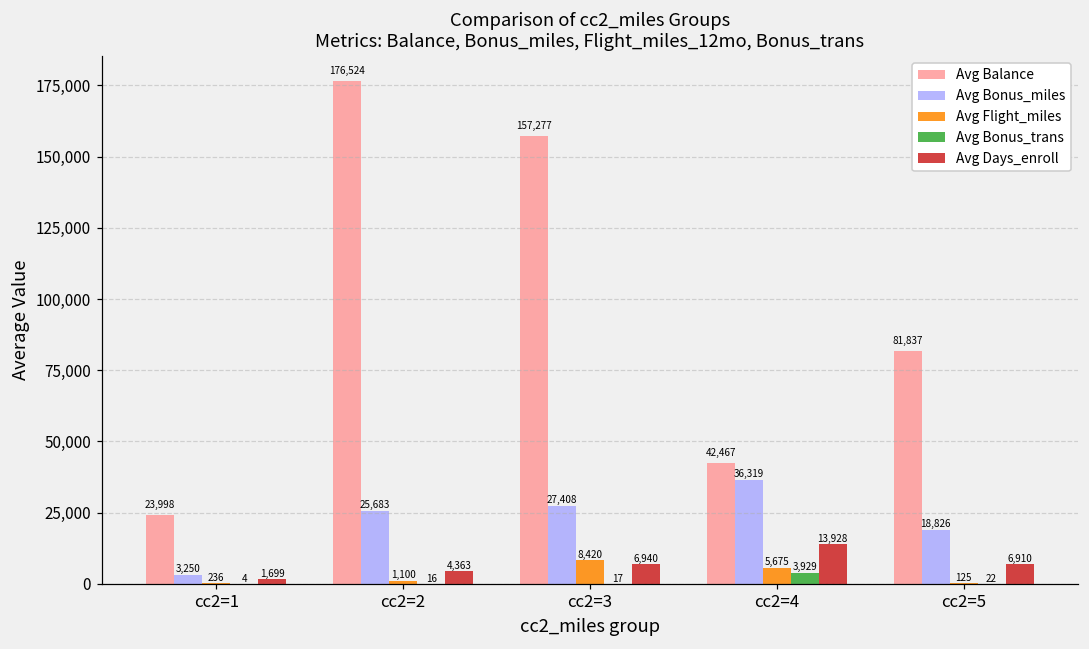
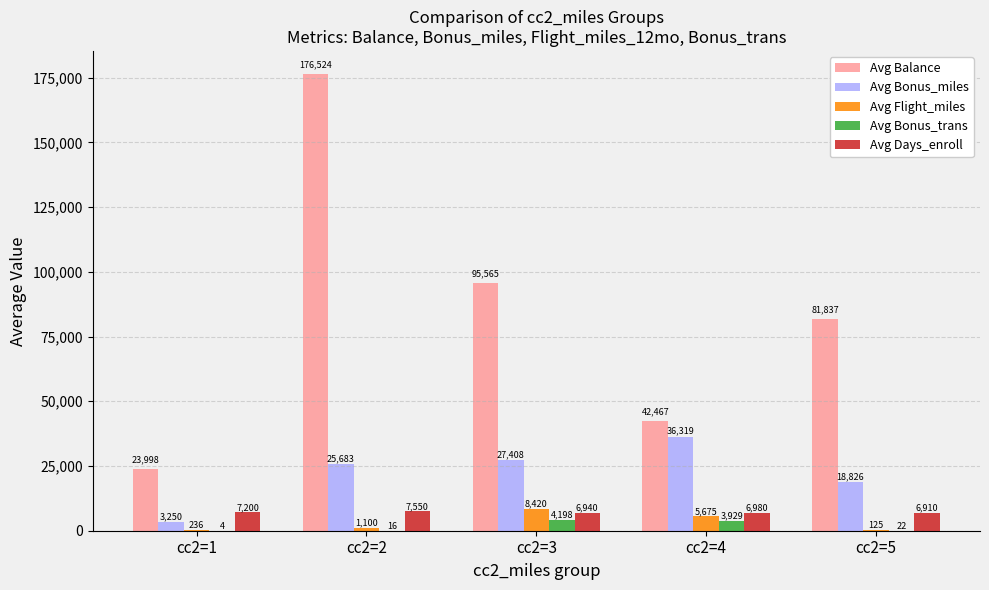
  {
    "Avg Balance": {
      "cc2=1": "23,998",
      "cc2=2": "176,524",
-     "cc2=3": "157,277",
+     "cc2=3": "95,565",
      "cc2=4": "42,467",
      "cc2=5": "81,837"
    },
    "Avg Bonus_miles": {
      "cc2=1": "3,250",
      "cc2=2": "25,683",
      "cc2=3": "27,408",
      "cc2=4": "36,319",
      "cc2=5": "18,826"
    },
    "Avg Flight_miles": {
      "cc2=1": "236",
      "cc2=2": "1,100",
      "cc2=3": "8,420",
      "cc2=4": "5,675",
      "cc2=5": "125"
    },
    "Avg Bonus_trans": {
      "cc2=1": "4",
      "cc2=2": "16",
-     "cc2=3": "17",
+     "cc2=3": "4,198",
      "cc2=4": "3,929",
      "cc2=5": "22"
    },
    "Avg Days_enroll": {
-     "cc2=1": "1,699",
-     "cc2=2": "4,363",
+     "cc2=1": "7,200",
+     "cc2=2": "7,550",
      "cc2=3": "6,940",
-     "cc2=4": "13,928",
+     "cc2=4": "6,980",
      "cc2=5": "6,910"
    }
  }
